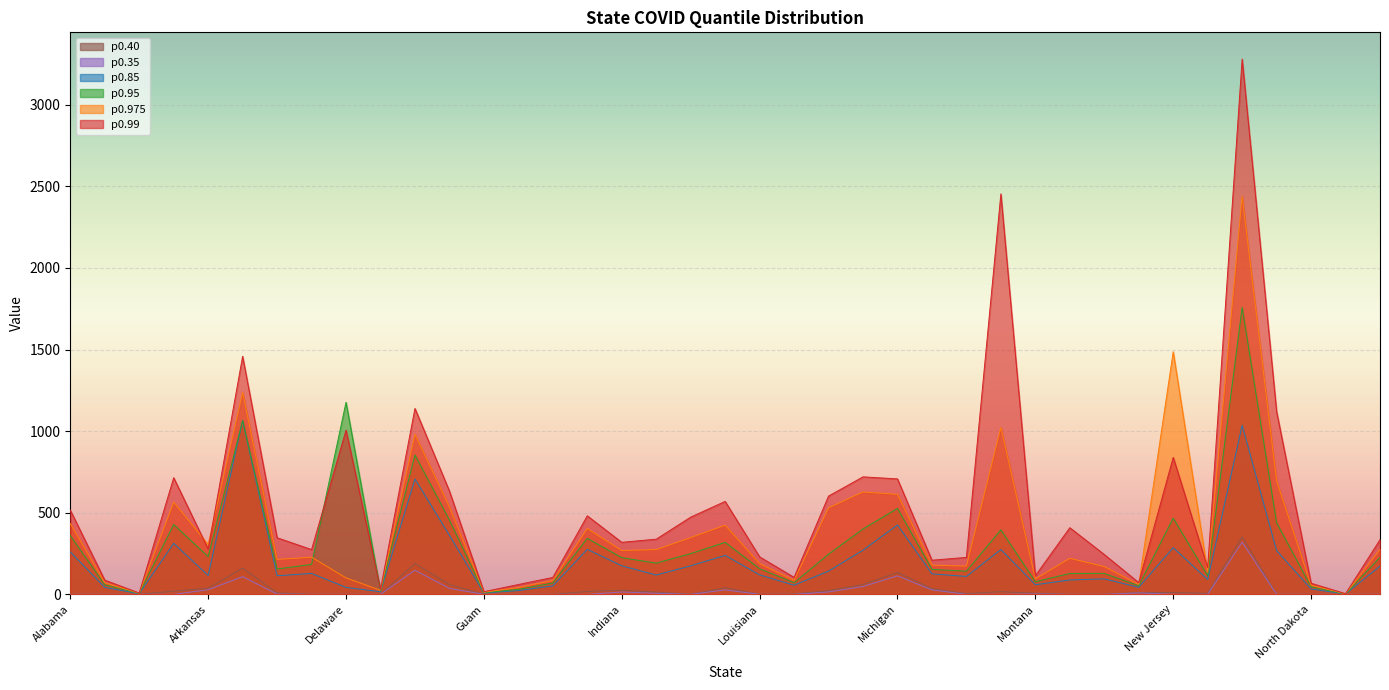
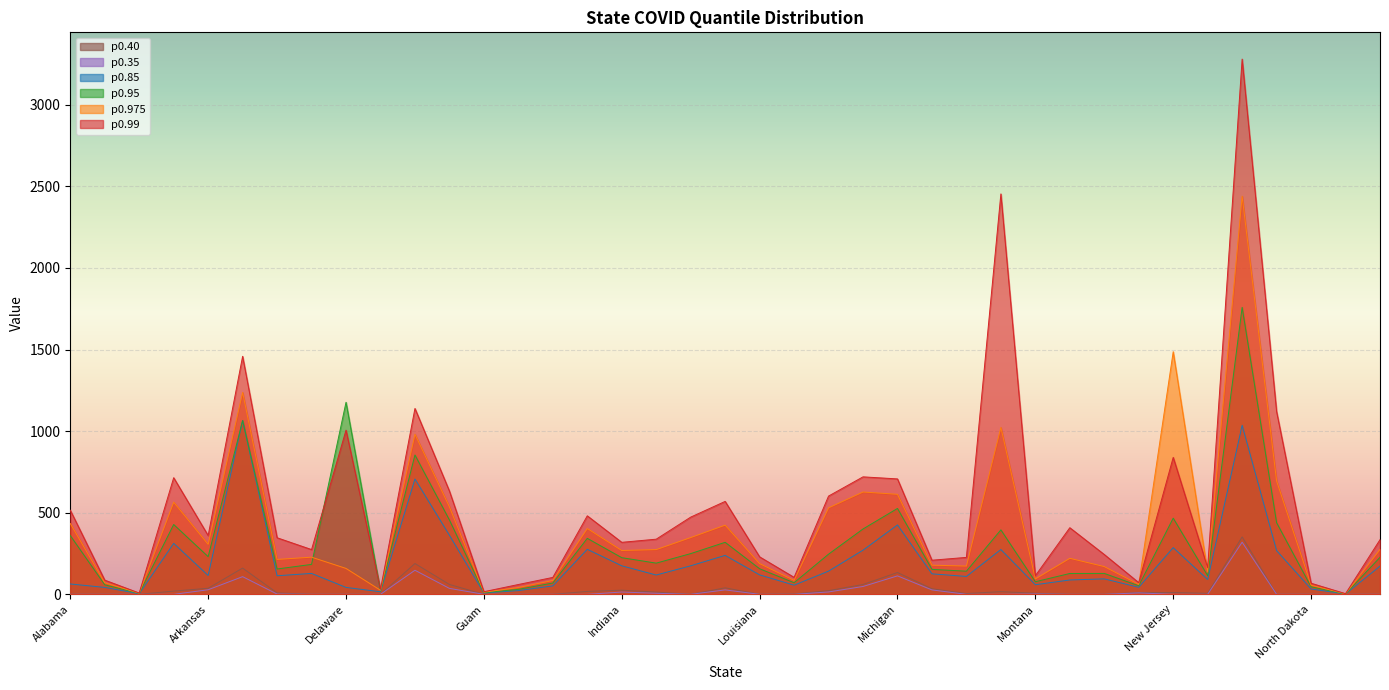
  {
    "p0.40": {
      "Michigan": 130
    },
    "p0.35": {
      "Michigan": 110
    },
    "p0.85": {
-     "Alabama": 260,
+     "Alabama": 60,
      "Arkansas": 120,
      "Delaware": 40,
      "Indiana": 170,
      "Louisiana": 120,
      "Michigan": 430,
      "Montana": 60,
      "New Jersey": 290
    },
    "p0.95": {
      "Alabama": 360,
      "Arkansas": 230,
      "Delaware": 1180,
      "Indiana": 220,
      "Louisiana": 160,
      "Michigan": 530,
      "Montana": 80,
      "New Jersey": 470
    },
    "p0.975": {
      "Alabama": 430,
      "Arkansas": 310,
-     "Delaware": 100,
+     "Delaware": 160,
      "Indiana": 270,
      "Louisiana": 190,
      "Michigan": 610,
      "Montana": 90,
      "New Jersey": 1490
    },
    "p0.99": {
      "Alabama": 520,
-     "Arkansas": 280,
+     "Arkansas": 360,
      "Delaware": 1010,
      "Indiana": 320,
      "Louisiana": 230,
      "Michigan": 710,
      "Montana": 110,
      "New Jersey": 840
    }
  }
